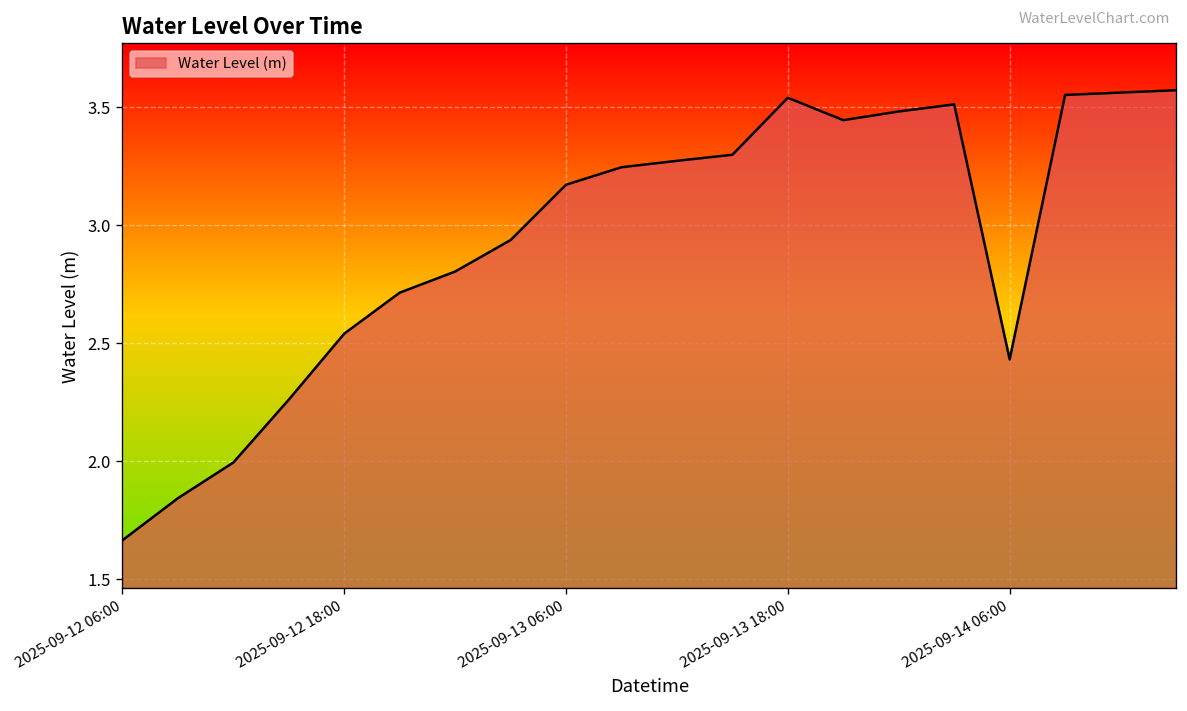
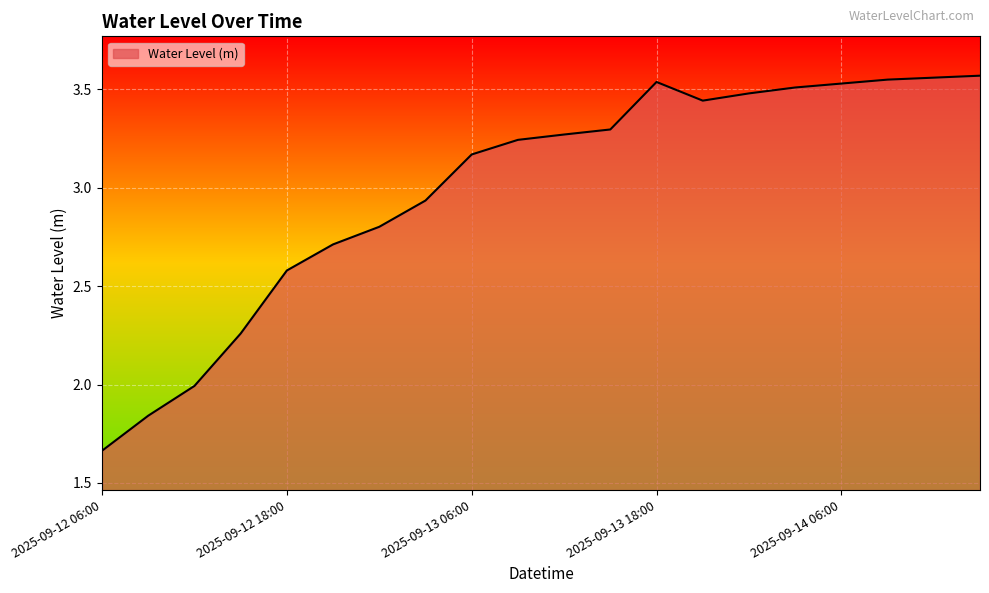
  {
    "2025-09-12 06:00": 1.66,
-   "2025-09-12 18:00": 2.54,
+   "2025-09-12 18:00": 2.58,
    "2025-09-13 06:00": 3.17,
    "2025-09-13 18:00": 3.54,
-   "2025-09-14 06:00": 2.43
+   "2025-09-14 06:00": 3.53
  }
